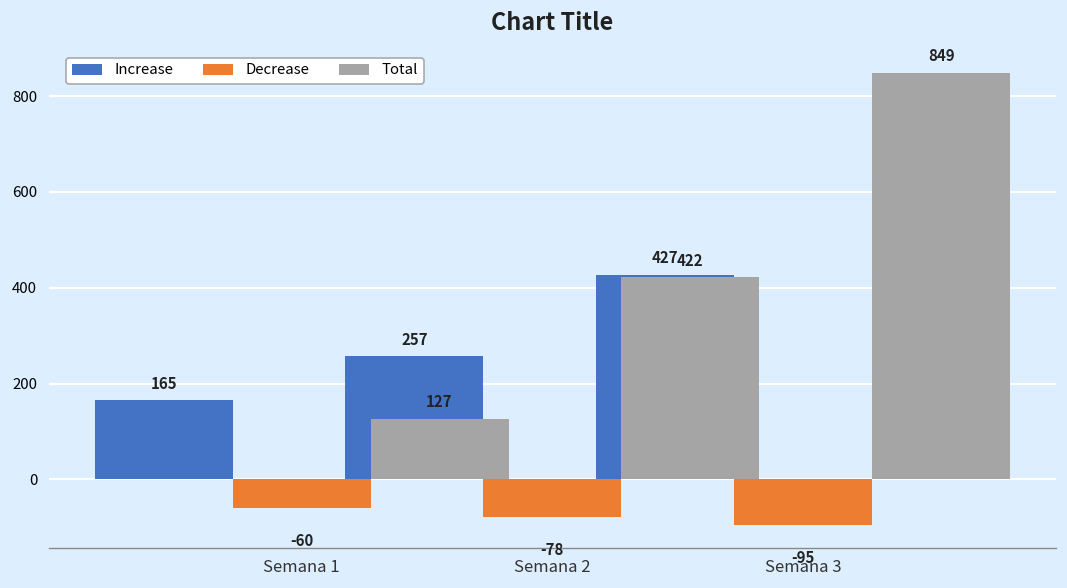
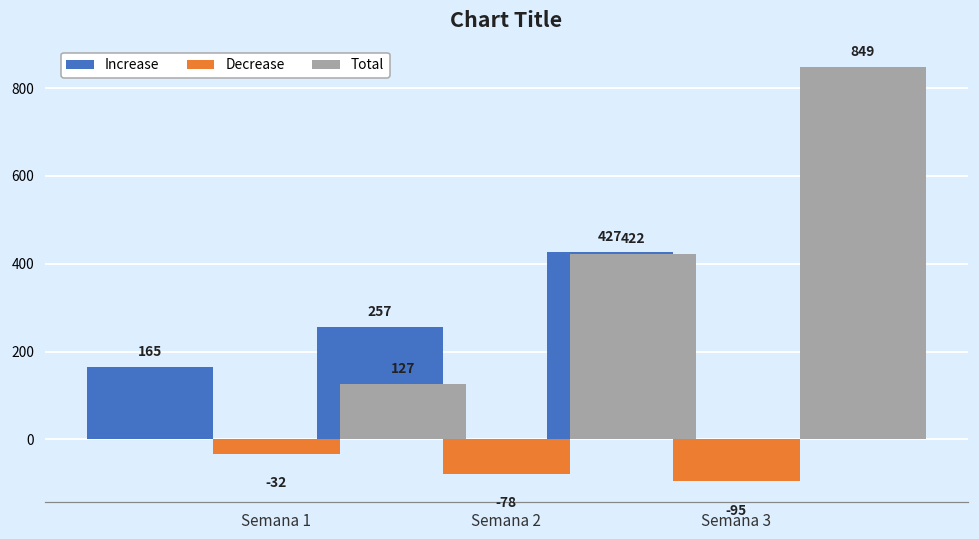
  {
    "Decrease": {
-     "Semana 1": -60,
+     "Semana 1": -32,
      "Semana 2": -78,
      "Semana 3": -95
    }
  }
